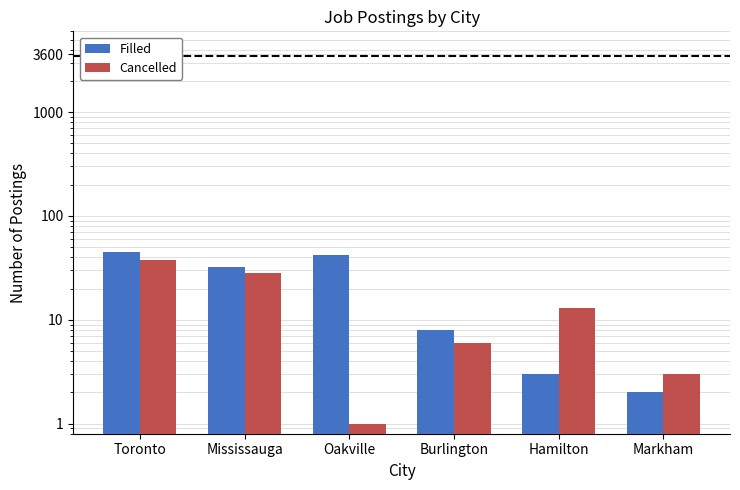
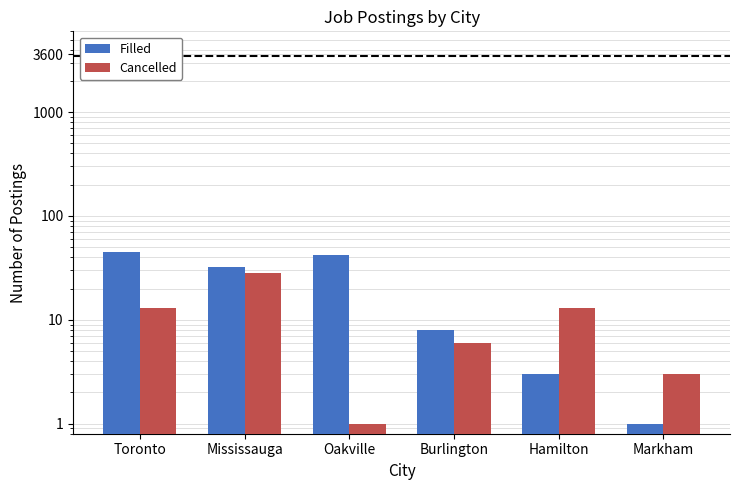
  {
    "Filled": {
      "Toronto": 45,
      "Mississauga": 32,
      "Oakville": 42,
      "Burlington": 8,
      "Hamilton": 3,
-     "Markham": 2
+     "Markham": 1
    },
    "Cancelled": {
-     "Toronto": 38,
+     "Toronto": 13,
      "Mississauga": 28,
      "Oakville": 1,
      "Burlington": 6,
      "Hamilton": 13,
      "Markham": 3
    }
  }
